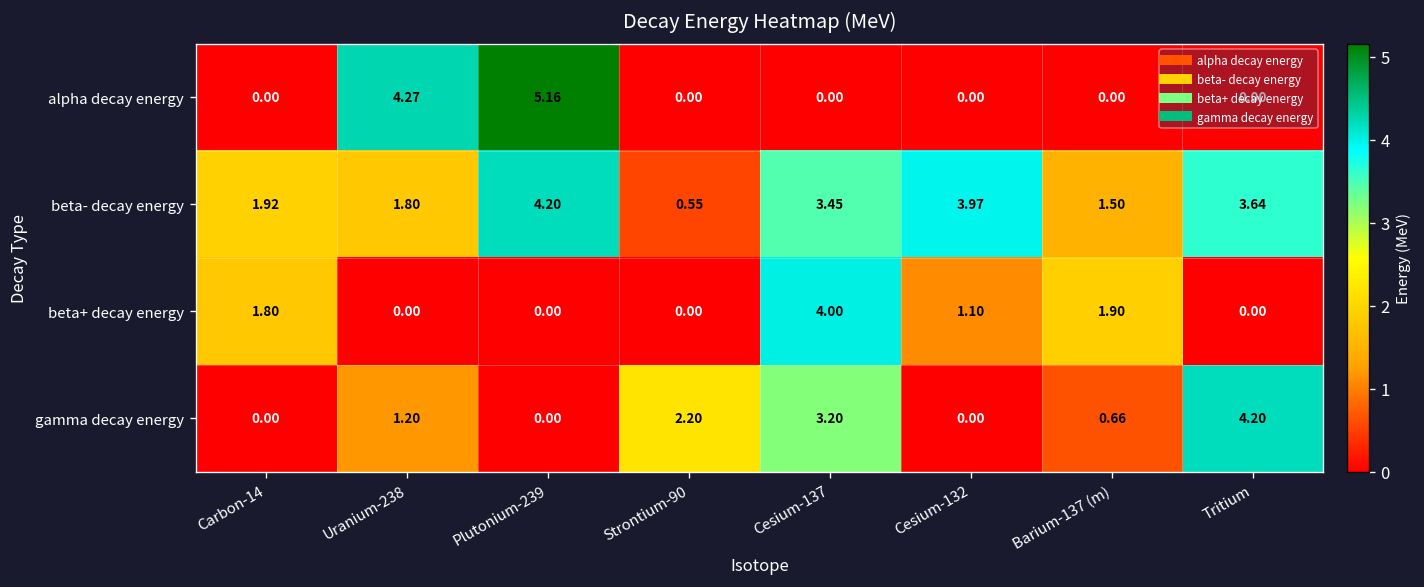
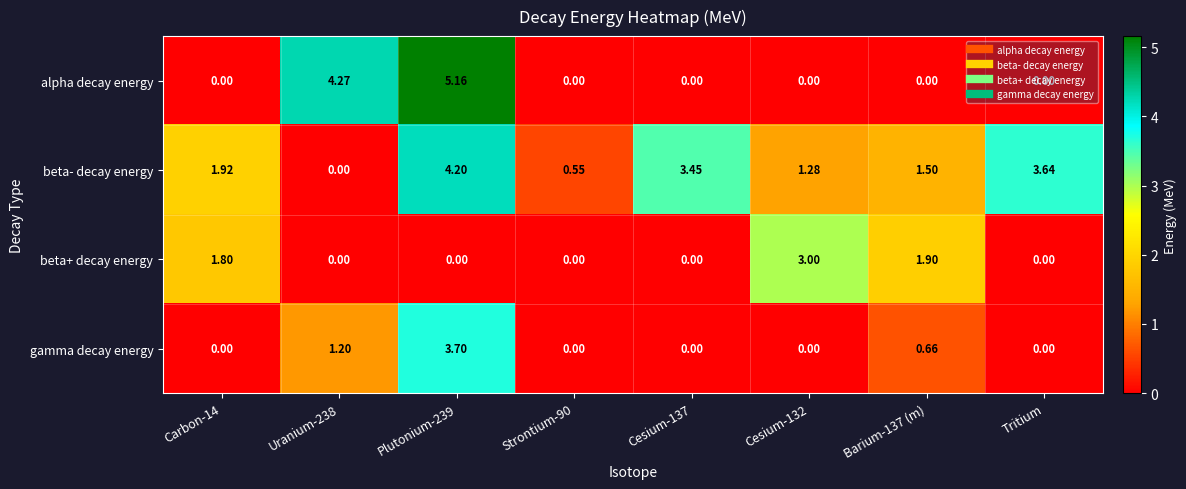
  {
    "alpha decay energy": {
      "Carbon-14": 0.00,
      "Uranium-238": 4.27,
      "Plutonium-239": 5.16,
      "Strontium-90": 0.00,
      "Cesium-137": 0.00,
      "Cesium-132": 0.00,
      "Barium-137 (m)": 0.00
    },
    "beta- decay energy": {
      "Carbon-14": 1.92,
-     "Uranium-238": 1.80,
+     "Uranium-238": 0.00,
      "Plutonium-239": 4.20,
      "Strontium-90": 0.55,
      "Cesium-137": 3.45,
-     "Cesium-132": 3.97,
+     "Cesium-132": 1.28,
      "Barium-137 (m)": 1.50,
      "Tritium": 3.64
    },
    "beta+ decay energy": {
      "Carbon-14": 1.80,
      "Uranium-238": 0.00,
      "Plutonium-239": 0.00,
      "Strontium-90": 0.00,
-     "Cesium-137": 4.00,
-     "Cesium-132": 1.10,
+     "Cesium-137": 0.00,
+     "Cesium-132": 3.00,
      "Barium-137 (m)": 1.90,
      "Tritium": 0.00
    },
    "gamma decay energy": {
      "Carbon-14": 0.00,
      "Uranium-238": 1.20,
-     "Plutonium-239": 0.00,
-     "Strontium-90": 2.20,
-     "Cesium-137": 3.20,
+     "Plutonium-239": 3.70,
+     "Strontium-90": 0.00,
+     "Cesium-137": 0.00,
      "Cesium-132": 0.00,
      "Barium-137 (m)": 0.66,
-     "Tritium": 4.20
+     "Tritium": 0.00
    }
  }
